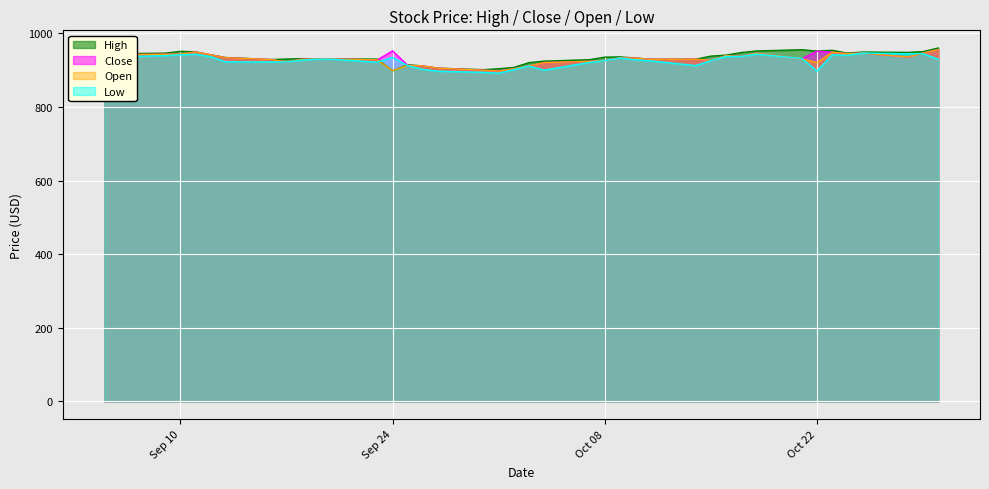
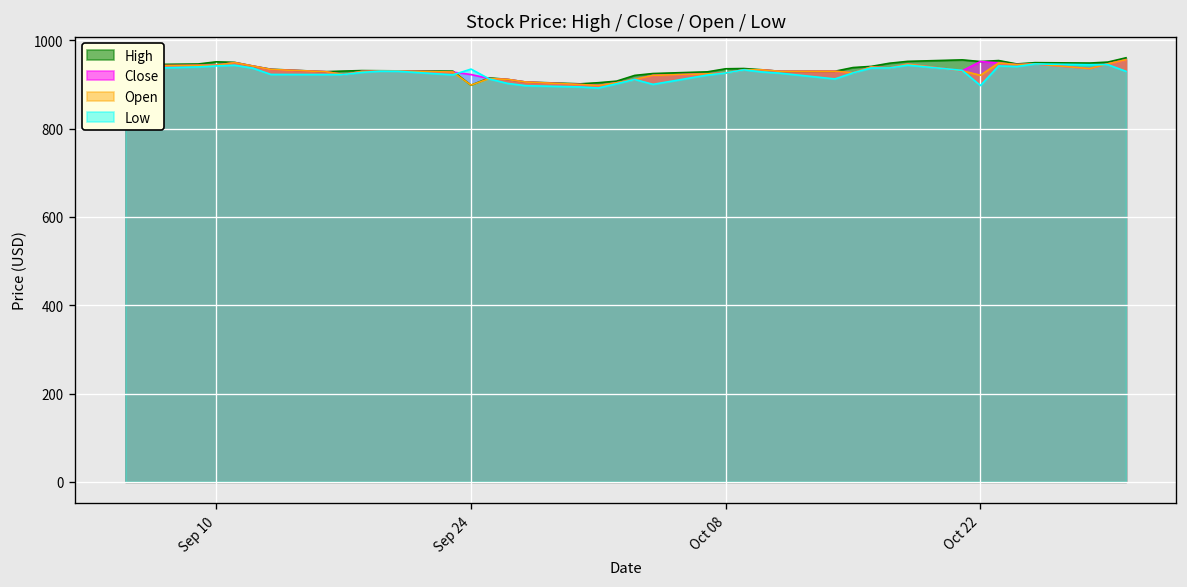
  {
    "High": {
      "Sep 10": 950,
      "Oct 08": 940
    },
    "Close": {
-     "Sep 24": 950
+     "Sep 24": 920
    },
    "Open": {
      "Oct 22": 920
    },
    "Low": {
      "Sep 24": 930,
      "Oct 22": 900
    }
  }
